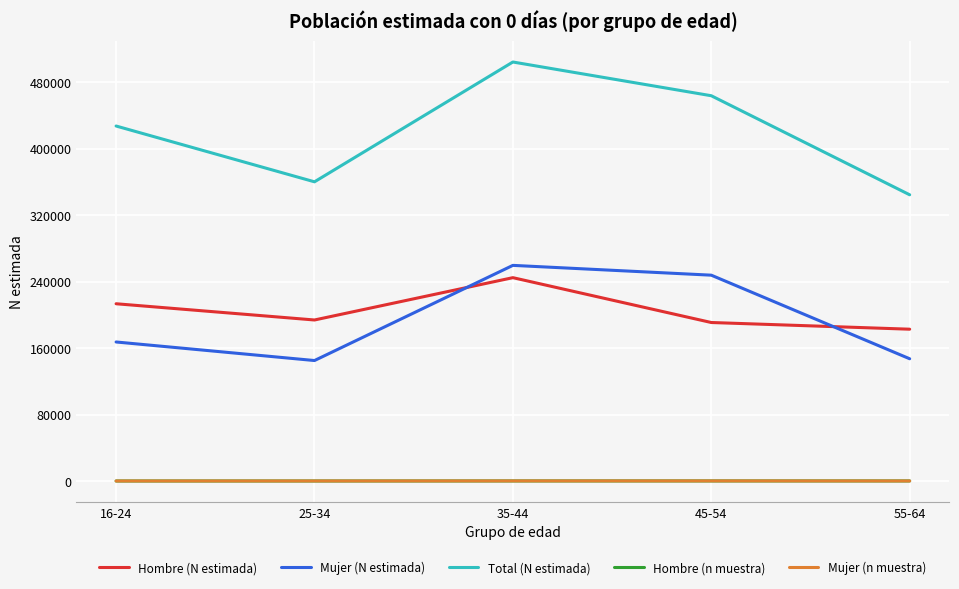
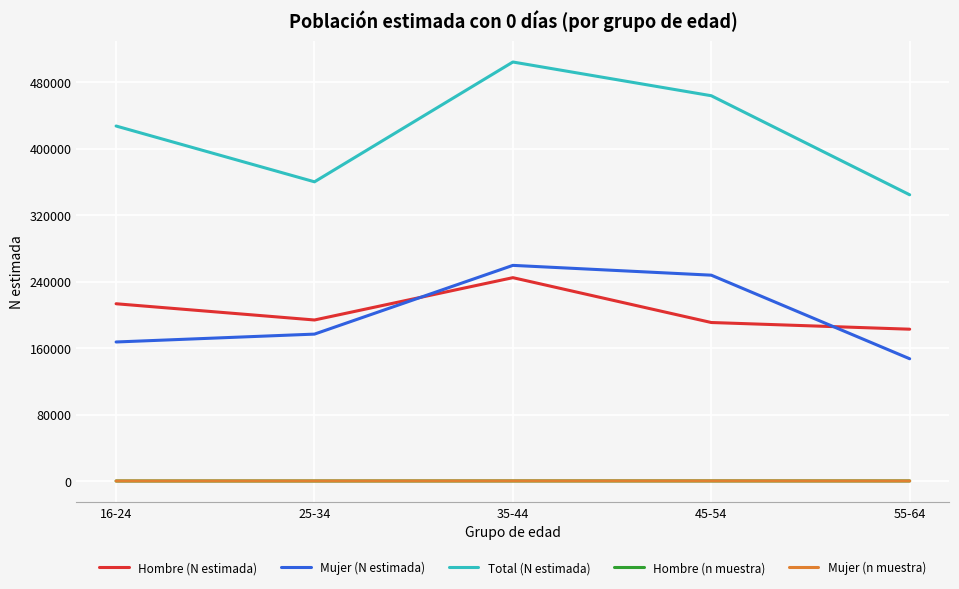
  {
    "Hombre (N estimada)": {
      "16-24": 210000,
      "25-34": 190000,
      "35-44": 240000,
      "45-54": 190000,
      "55-64": 180000
    },
    "Mujer (N estimada)": {
      "16-24": 170000,
-     "25-34": 150000,
+     "25-34": 180000,
      "35-44": 260000,
      "45-54": 250000,
      "55-64": 150000
    },
    "Total (N estimada)": {
      "16-24": 430000,
      "25-34": 360000,
      "35-44": 500000,
      "45-54": 460000,
      "55-64": 340000
    },
    "Mujer (n muestra)": {
      "16-24": 0,
      "25-34": 0,
      "35-44": 0,
      "45-54": 0,
      "55-64": 0
    }
  }
